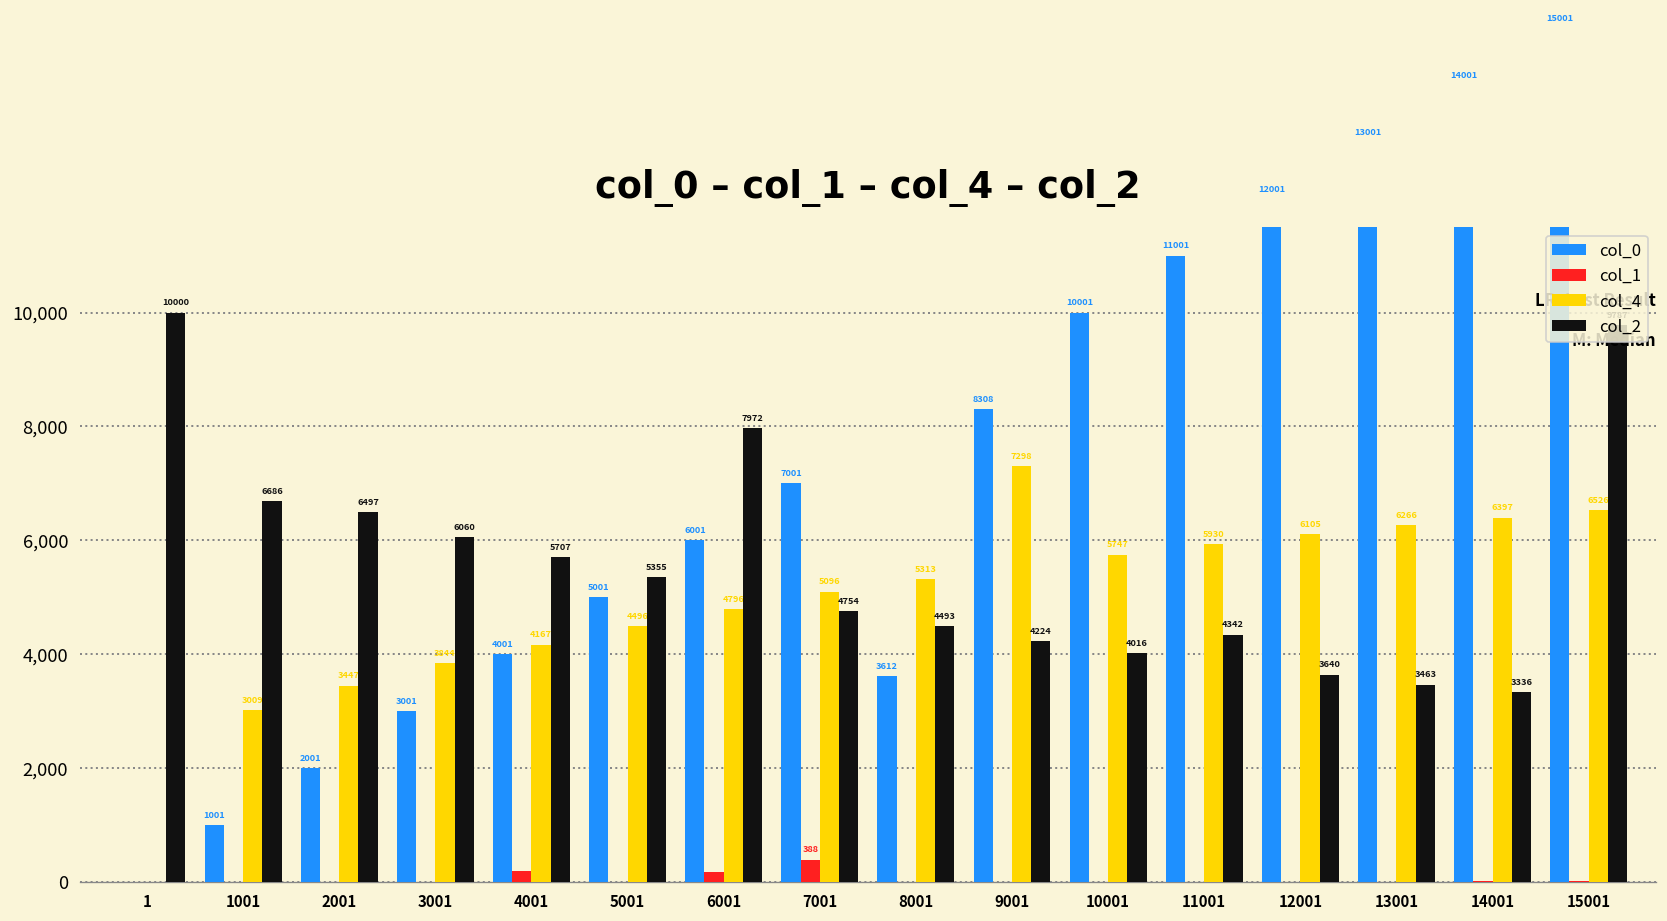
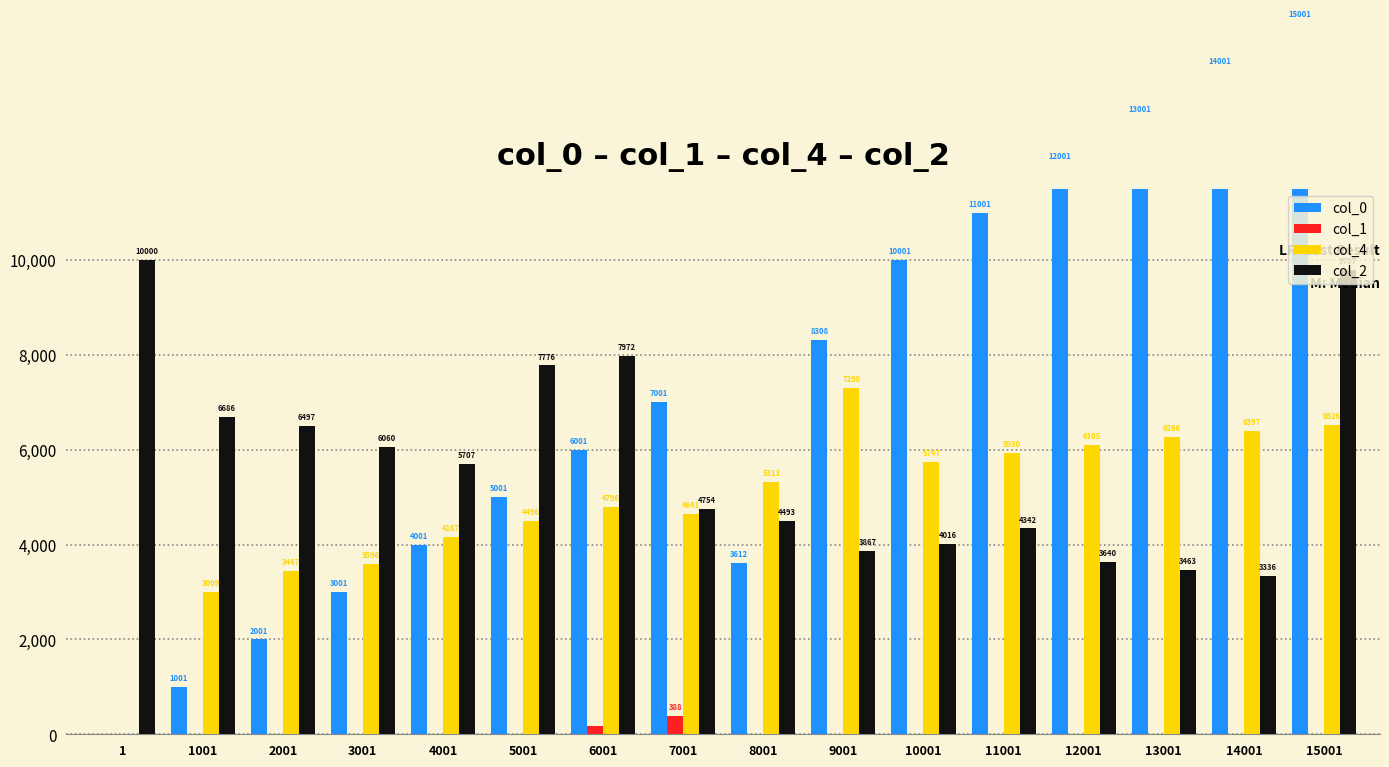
  {
    "col_0": {
      "1001": 1001,
      "2001": 2001,
      "3001": 3001,
      "4001": 4001,
      "5001": 5001,
      "6001": 6001,
      "7001": 7001,
      "8001": 3612,
      "9001": 8308,
      "10001": 10001,
      "11001": 11001
    },
    "col_1": {
      "1": 0,
-     "4001": 200,
+     "4001": 0,
      "6001": 200
    },
    "col_4": {
      "1001": 3009,
      "2001": 3447,
-     "3001": 3844,
+     "3001": 3596,
      "4001": 4167,
      "5001": 4496,
      "6001": 4796,
-     "7001": 5096,
+     "7001": 4641,
      "8001": 5313,
      "9001": 7298,
      "10001": 5747,
      "11001": 5930,
      "12001": 6105,
      "13001": 6266,
      "14001": 6397,
      "15001": 6526
    },
    "col_2": {
      "1": 10000,
      "1001": 6686,
      "2001": 6497,
      "3001": 6060,
      "4001": 5707,
-     "5001": 5355,
+     "5001": 7776,
      "6001": 7972,
      "7001": 4754,
      "8001": 4493,
-     "9001": 4224,
+     "9001": 3867,
      "10001": 4016,
      "11001": 4342,
      "12001": 3640,
      "13001": 3463,
      "14001": 3336
    }
  }
